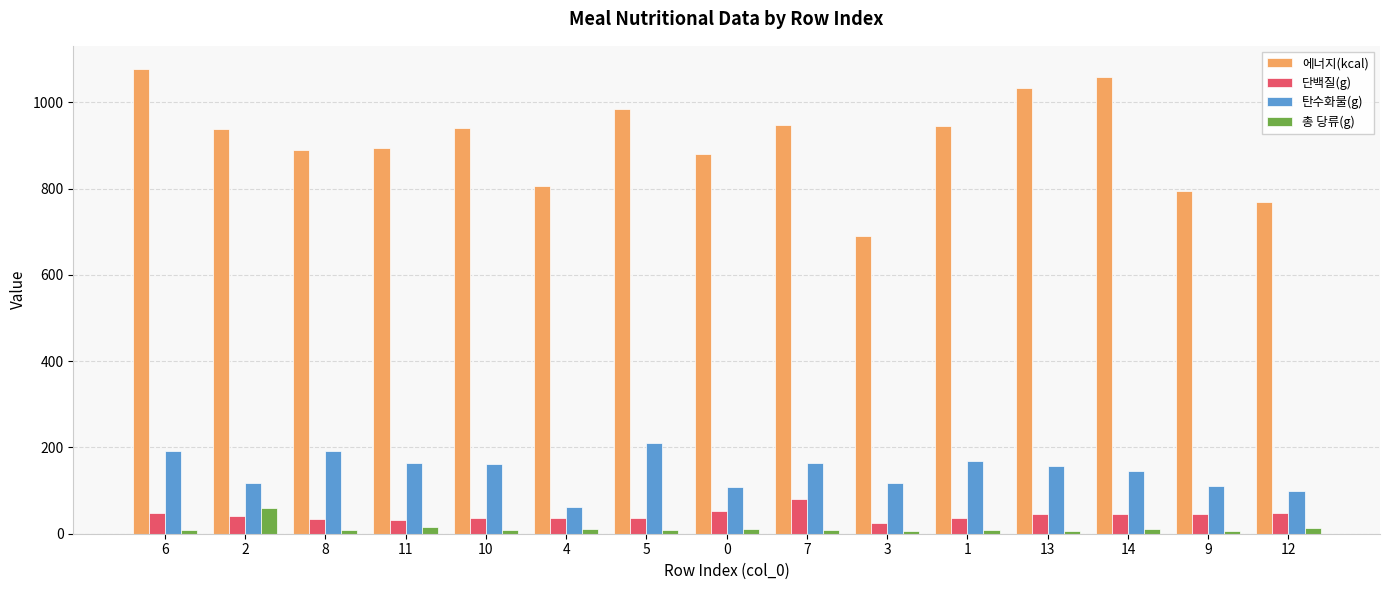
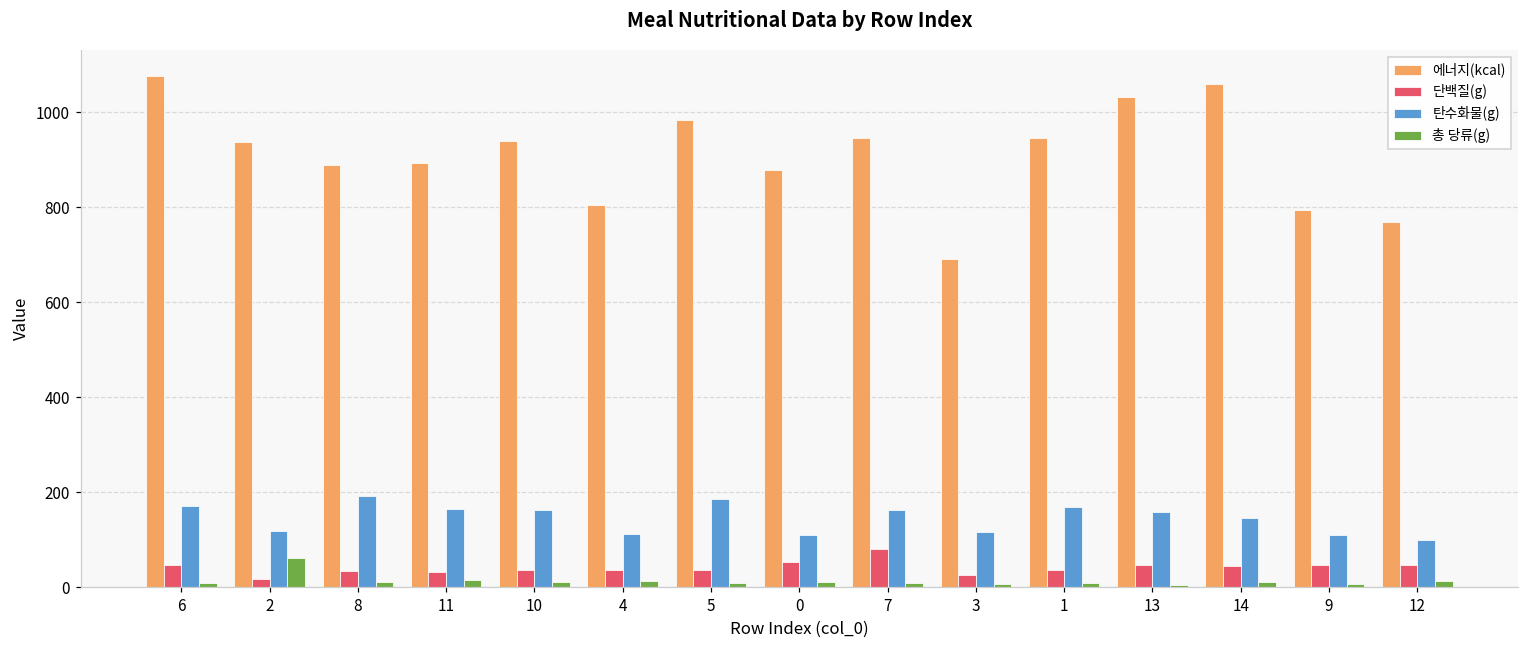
  {
    "에너지(kcal)": {
      "6": 1080,
      "2": 940,
      "8": 890,
      "11": 890,
      "10": 940,
      "4": 800,
      "5": 980,
      "0": 880,
      "7": 950,
      "3": 690,
      "1": 950,
      "13": 1030,
      "14": 1060,
      "9": 790,
      "12": 770
    },
    "단백질(g)": {
      "6": 50,
-     "2": 40,
+     "2": 20,
      "8": 30,
      "11": 30,
      "10": 40,
      "4": 40,
      "5": 40,
      "0": 50,
      "7": 80,
      "3": 30,
      "1": 40,
      "13": 50,
      "14": 40,
      "9": 50,
      "12": 50
    },
    "탄수화물(g)": {
-     "6": 190,
+     "6": 170,
      "2": 120,
      "8": 190,
      "11": 170,
      "10": 160,
-     "4": 60,
-     "5": 210,
+     "4": 110,
+     "5": 190,
      "0": 110,
      "7": 160,
      "3": 120,
      "1": 170,
      "13": 160,
      "14": 140,
      "9": 110,
      "12": 100
    },
    "총 당류(g)": {
      "6": 10,
      "2": 60,
      "8": 10,
      "11": 20,
      "10": 10,
      "4": 10,
      "5": 10,
      "0": 10,
      "7": 10,
      "1": 10,
      "14": 10,
      "9": 10,
      "12": 10
    }
  }
